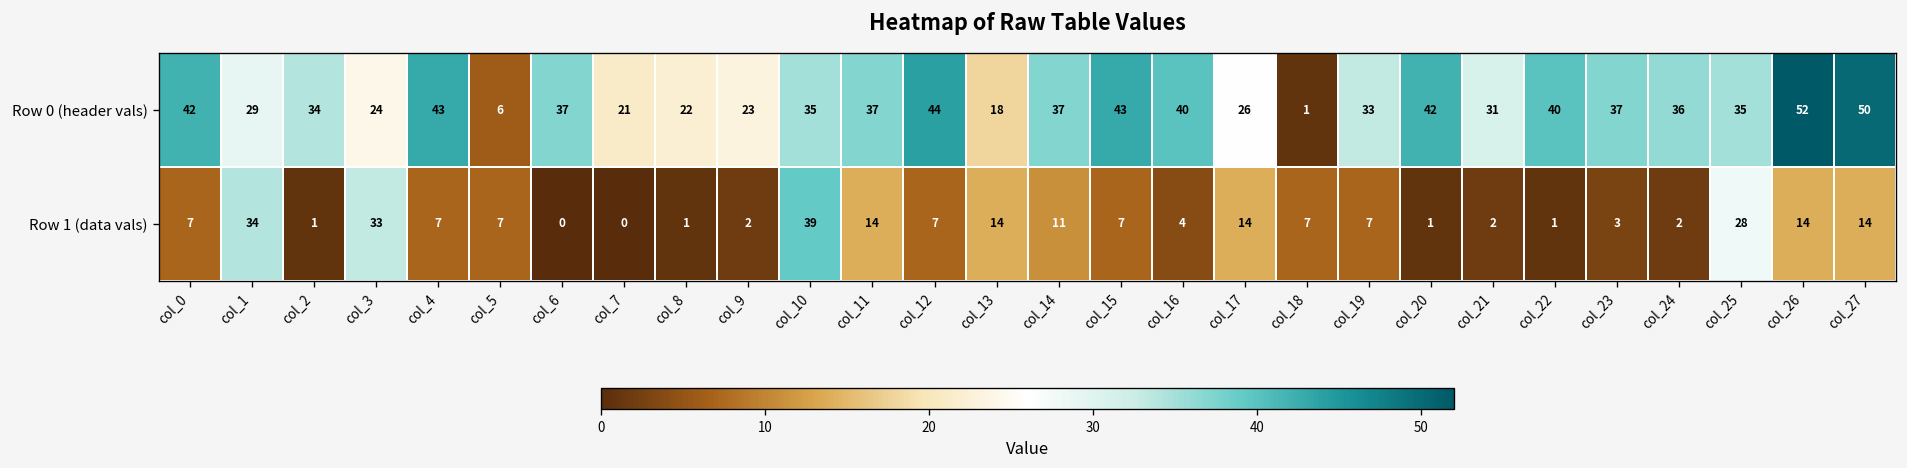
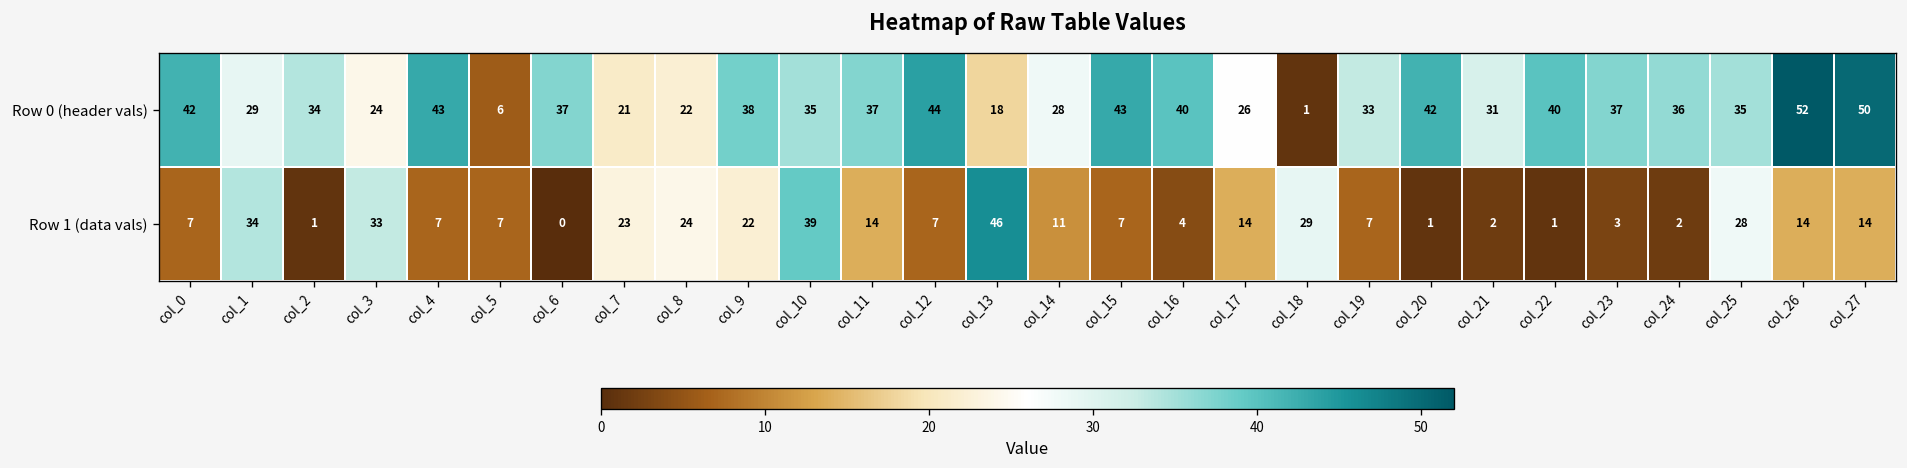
  {
    "Row 0 (header vals)": {
      "col_0": 42,
      "col_1": 29,
      "col_2": 34,
      "col_3": 24,
      "col_4": 43,
      "col_5": 6,
      "col_6": 37,
      "col_7": 21,
      "col_8": 22,
-     "col_9": 23,
+     "col_9": 38,
      "col_10": 35,
      "col_11": 37,
      "col_12": 44,
      "col_13": 18,
-     "col_14": 37,
+     "col_14": 28,
      "col_15": 43,
      "col_16": 40,
      "col_17": 26,
      "col_18": 1,
      "col_19": 33,
      "col_20": 42,
      "col_21": 31,
      "col_22": 40,
      "col_23": 37,
      "col_24": 36,
      "col_25": 35,
      "col_26": 52,
      "col_27": 50
    },
    "Row 1 (data vals)": {
      "col_0": 7,
      "col_1": 34,
      "col_2": 1,
      "col_3": 33,
      "col_4": 7,
      "col_5": 7,
      "col_6": 0,
-     "col_7": 0,
-     "col_8": 1,
-     "col_9": 2,
+     "col_7": 23,
+     "col_8": 24,
+     "col_9": 22,
      "col_10": 39,
      "col_11": 14,
      "col_12": 7,
-     "col_13": 14,
+     "col_13": 46,
      "col_14": 11,
      "col_15": 7,
      "col_16": 4,
      "col_17": 14,
-     "col_18": 7,
+     "col_18": 29,
      "col_19": 7,
      "col_20": 1,
      "col_21": 2,
      "col_22": 1,
      "col_23": 3,
      "col_24": 2,
      "col_25": 28,
      "col_26": 14,
      "col_27": 14
    }
  }
